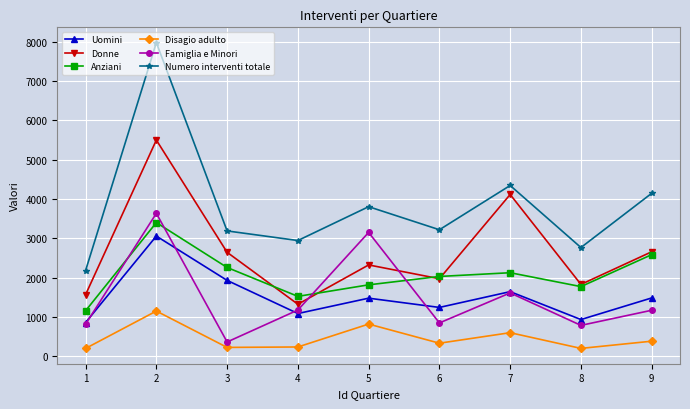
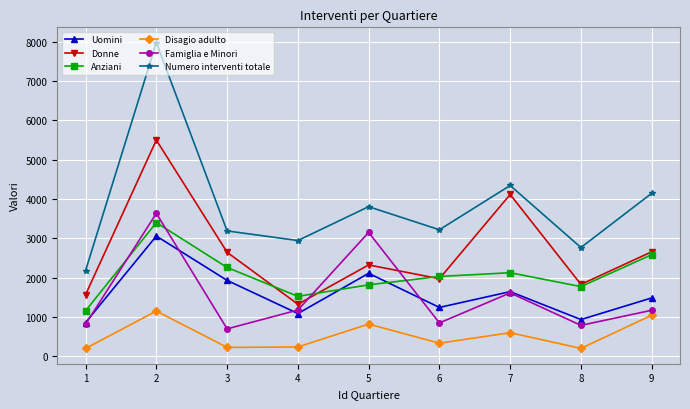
  {
    "Uomini": {
      "2": 3100,
      "3": 1900,
      "4": 1100,
-     "5": 1500,
+     "5": 2100,
      "6": 1200,
      "8": 900,
      "9": 1500
    },
    "Donne": {
      "1": 1600,
      "2": 5500,
      "3": 2600,
      "4": 1300,
      "5": 2300,
      "7": 4100,
      "9": 2700
    },
    "Anziani": {
      "1": 1200,
      "2": 3400,
      "3": 2300,
      "4": 1500,
      "5": 1800,
      "7": 2100,
      "9": 2600
    },
    "Disagio adulto": {
      "1": 200,
      "2": 1200,
      "3": 200,
      "4": 200,
      "5": 800,
      "6": 300,
      "7": 600,
      "8": 200,
-     "9": 400
+     "9": 1000
    },
    "Famiglia e Minori": {
      "2": 3600,
-     "3": 400,
+     "3": 700,
      "4": 1200,
      "5": 3200,
      "6": 900,
      "8": 800,
      "9": 1200
    },
    "Numero interventi totale": {
      "1": 2200,
      "3": 3200,
      "4": 2900,
      "5": 3800,
      "6": 3200,
      "7": 4300,
      "8": 2800,
      "9": 4100
    }
  }
